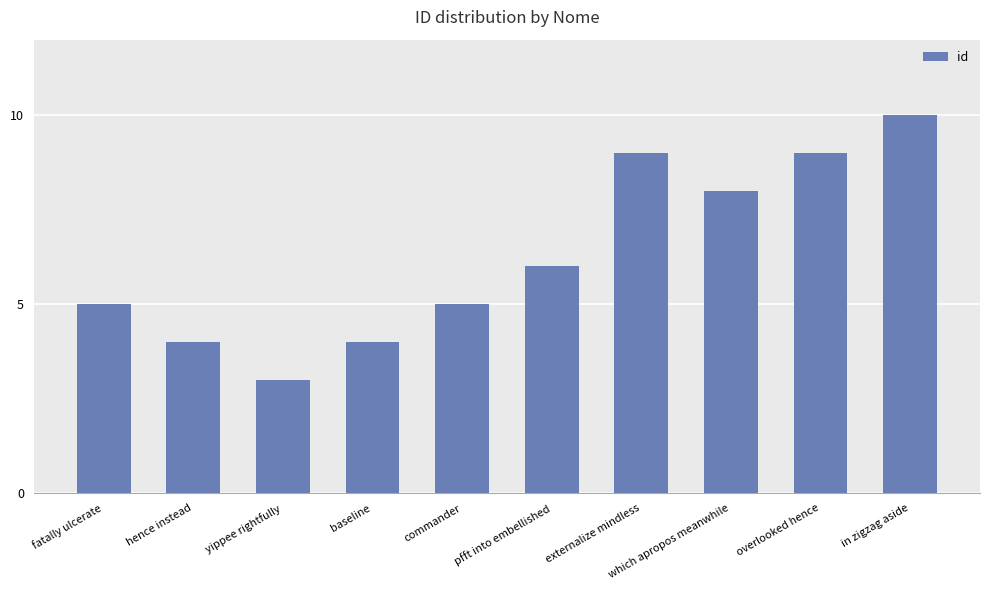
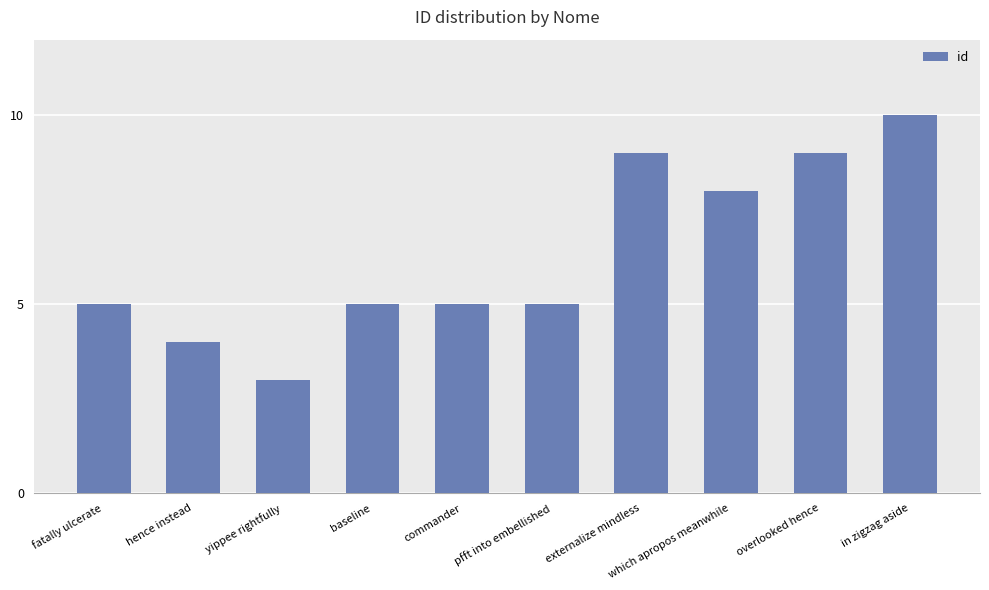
  {
    "fatally ulcerate": 5,
    "hence instead": 4,
    "yippee rightfully": 3,
-   "baseline": 4,
+   "baseline": 5,
    "commander": 5,
-   "pfft into embellished": 6,
+   "pfft into embellished": 5,
    "externalize mindless": 9,
    "which apropos meanwhile": 8,
    "overlooked hence": 9,
    "in zigzag aside": 10
  }
